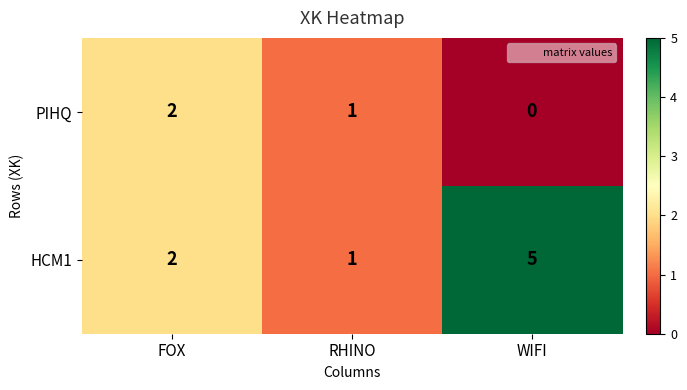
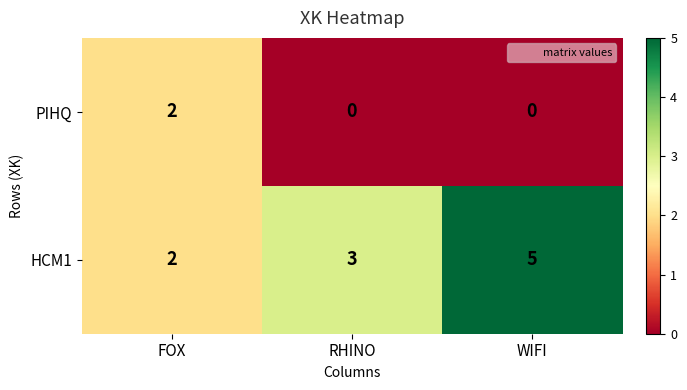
  {
    "PIHQ": {
      "FOX": 2,
-     "RHINO": 1,
+     "RHINO": 0,
      "WIFI": 0
    },
    "HCM1": {
      "FOX": 2,
-     "RHINO": 1,
+     "RHINO": 3,
      "WIFI": 5
    }
  }
